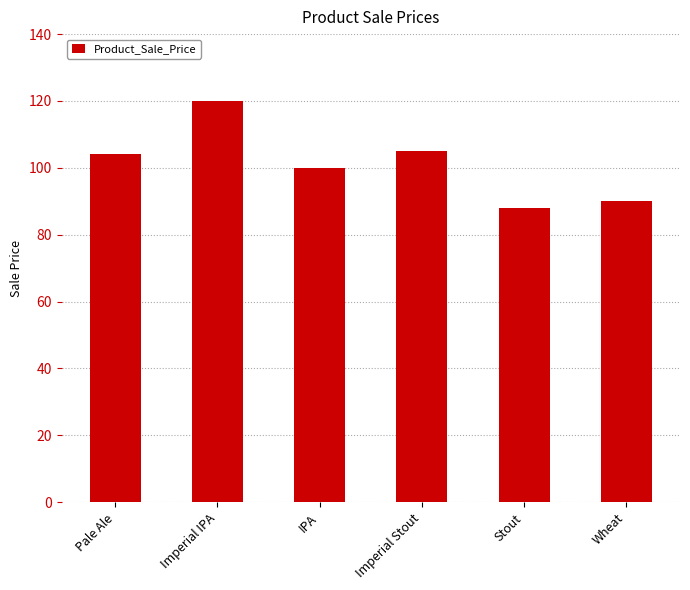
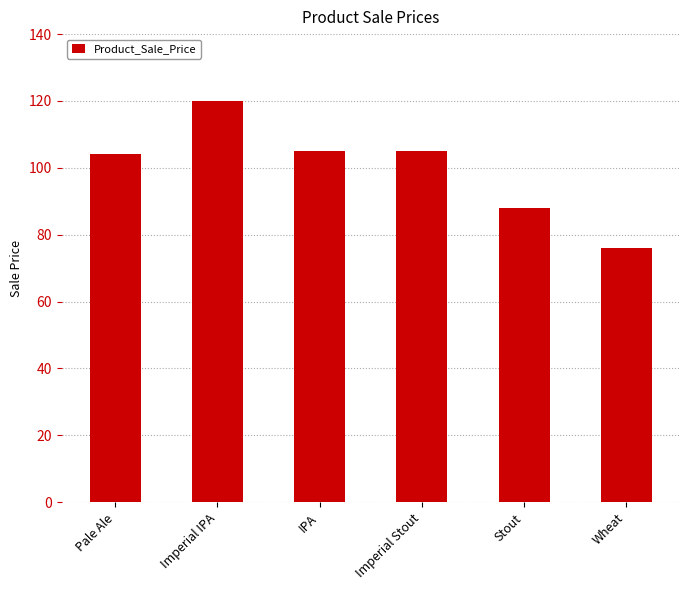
  {
    "Pale Ale": 104,
    "Imperial IPA": 120,
-   "IPA": 100,
+   "IPA": 105,
    "Imperial Stout": 105,
    "Stout": 88,
-   "Wheat": 90
+   "Wheat": 76
  }
